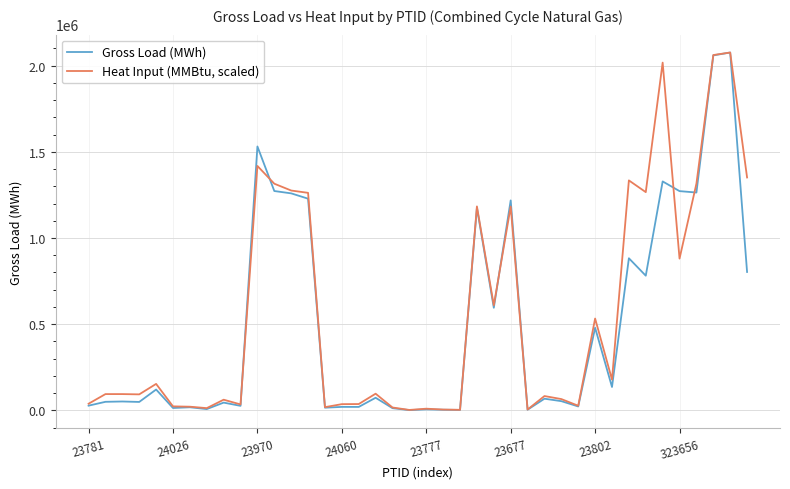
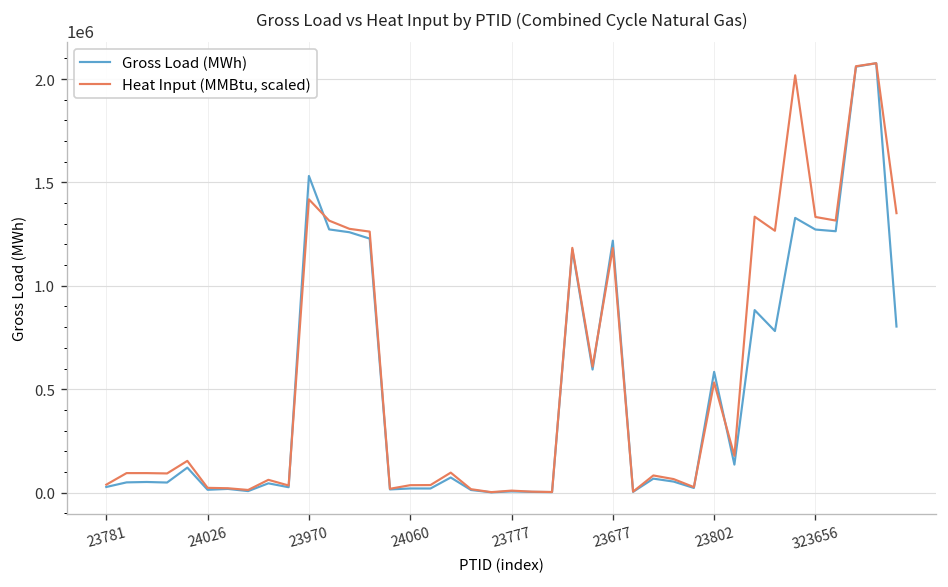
  {
    "Gross Load (MWh)": {
      "23970": 1530000,
      "24060": 20000,
      "23677": 1220000,
-     "23802": 480000,
+     "23802": 580000,
      "323656": 1270000
    },
    "Heat Input (MMBtu, scaled)": {
      "23970": 1420000,
      "24060": 40000,
      "23677": 1180000,
      "23802": 530000,
-     "323656": 880000
+     "323656": 1330000
    }
  }
